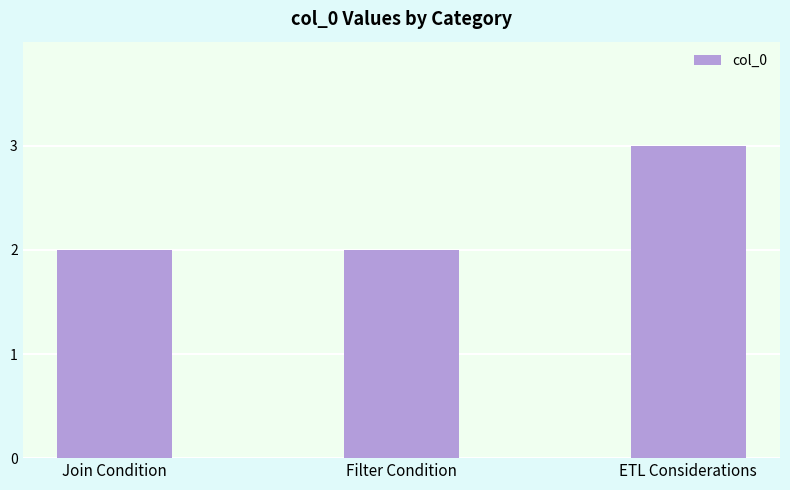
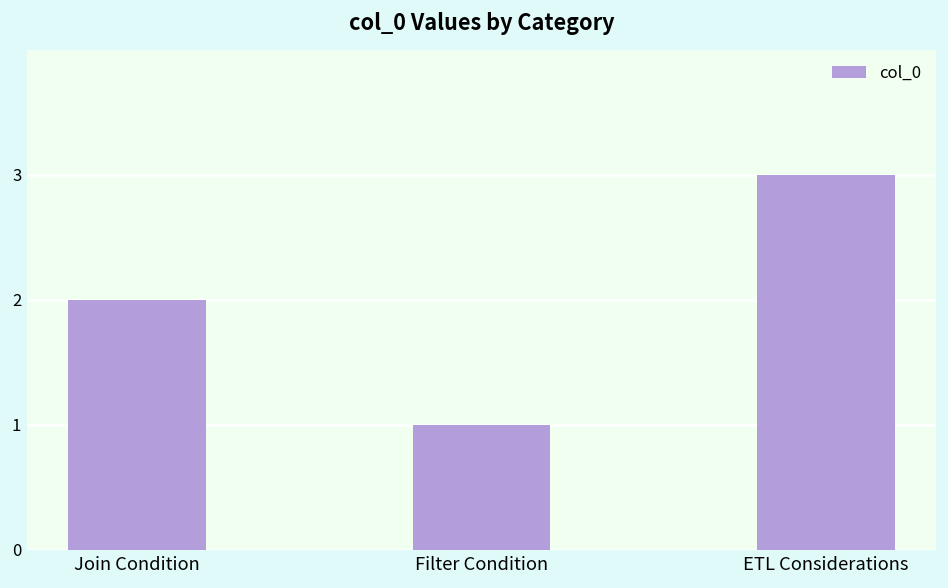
  {
    "Join Condition": 2,
-   "Filter Condition": 2,
+   "Filter Condition": 1,
    "ETL Considerations": 3
  }
